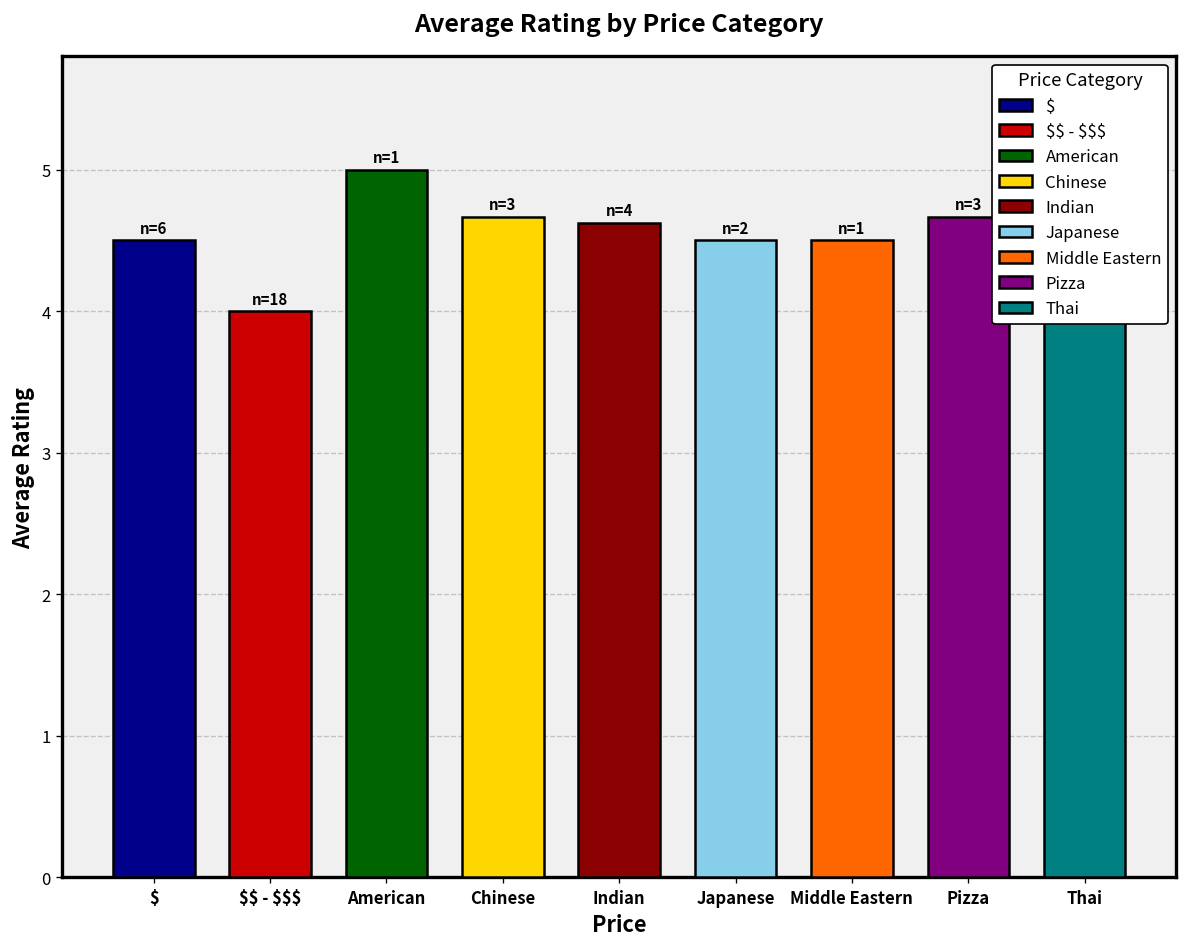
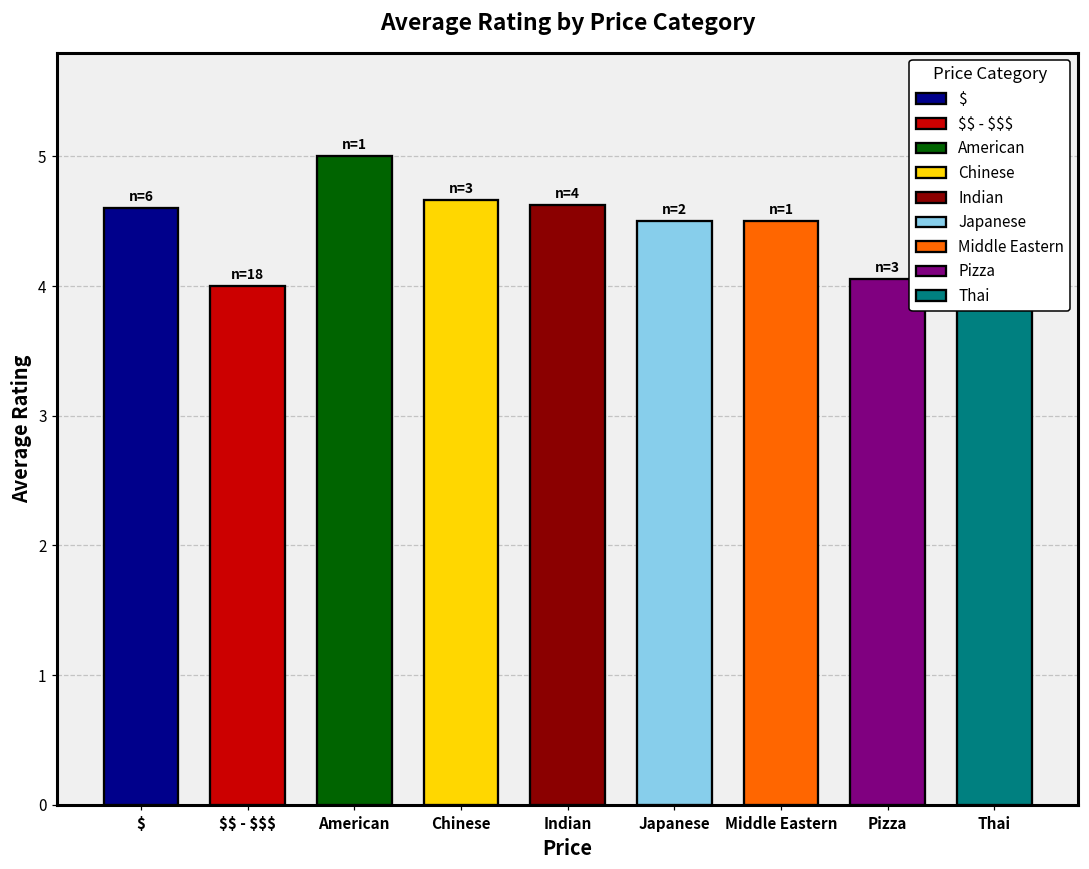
  {
-   "$": 4.5,
-   "Pizza": 4.67
+   "$": 4.6,
+   "Pizza": 4.06
  }
